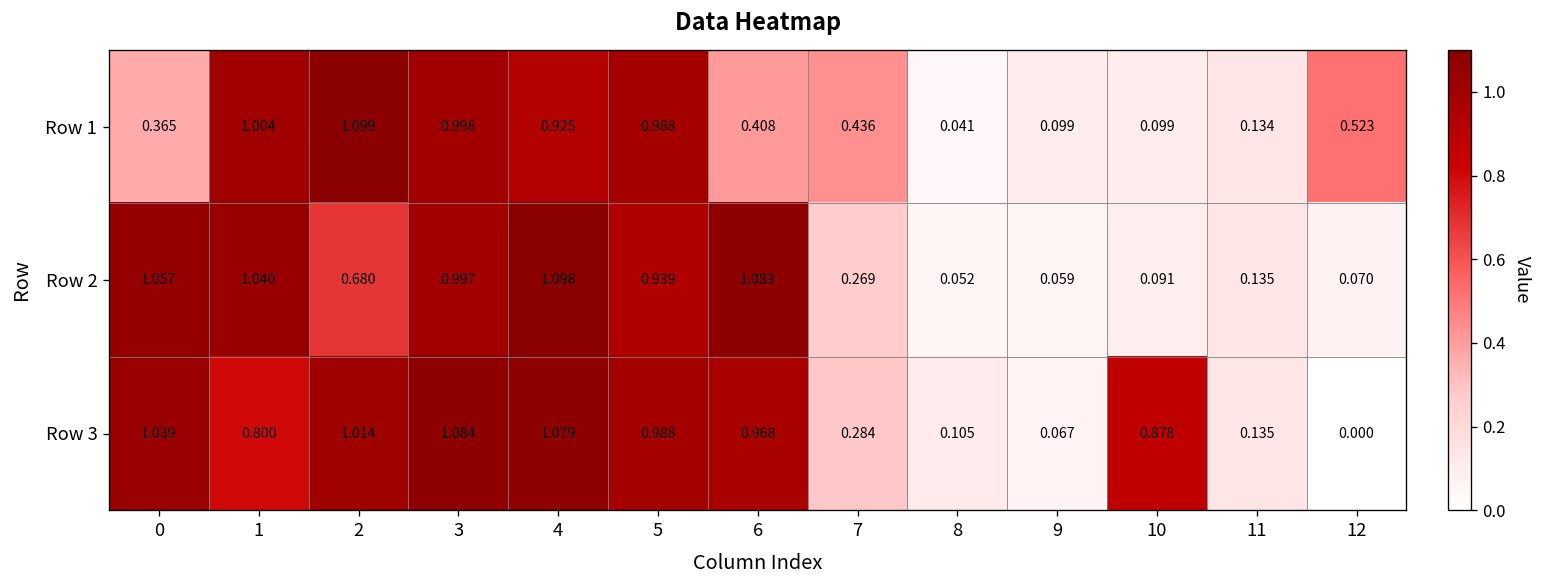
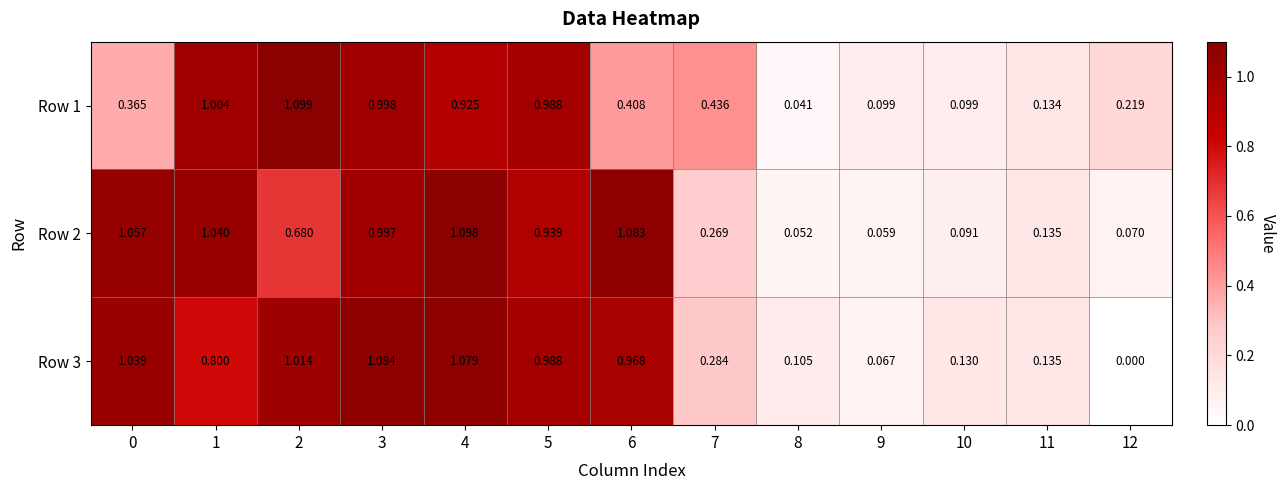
  {
    "Row 1": {
      "0": 0.365,
      "1": 1.004,
      "2": 1.099,
      "3": 0.998,
      "4": 0.925,
      "5": 0.988,
      "6": 0.408,
      "7": 0.436,
      "8": 0.041,
      "9": 0.099,
      "10": 0.099,
      "11": 0.134,
-     "12": 0.523
+     "12": 0.219
    },
    "Row 2": {
      "0": 1.057,
      "1": 1.040,
      "2": 0.680,
      "3": 0.997,
      "4": 1.098,
      "5": 0.939,
      "6": 1.083,
      "7": 0.269,
      "8": 0.052,
      "9": 0.059,
      "10": 0.091,
      "11": 0.135,
      "12": 0.070
    },
    "Row 3": {
      "0": 1.039,
      "1": 0.800,
      "2": 1.014,
      "3": 1.084,
      "4": 1.079,
      "5": 0.988,
      "6": 0.968,
      "7": 0.284,
      "8": 0.105,
      "9": 0.067,
-     "10": 0.878,
+     "10": 0.130,
      "11": 0.135,
      "12": 0.000
    }
  }
